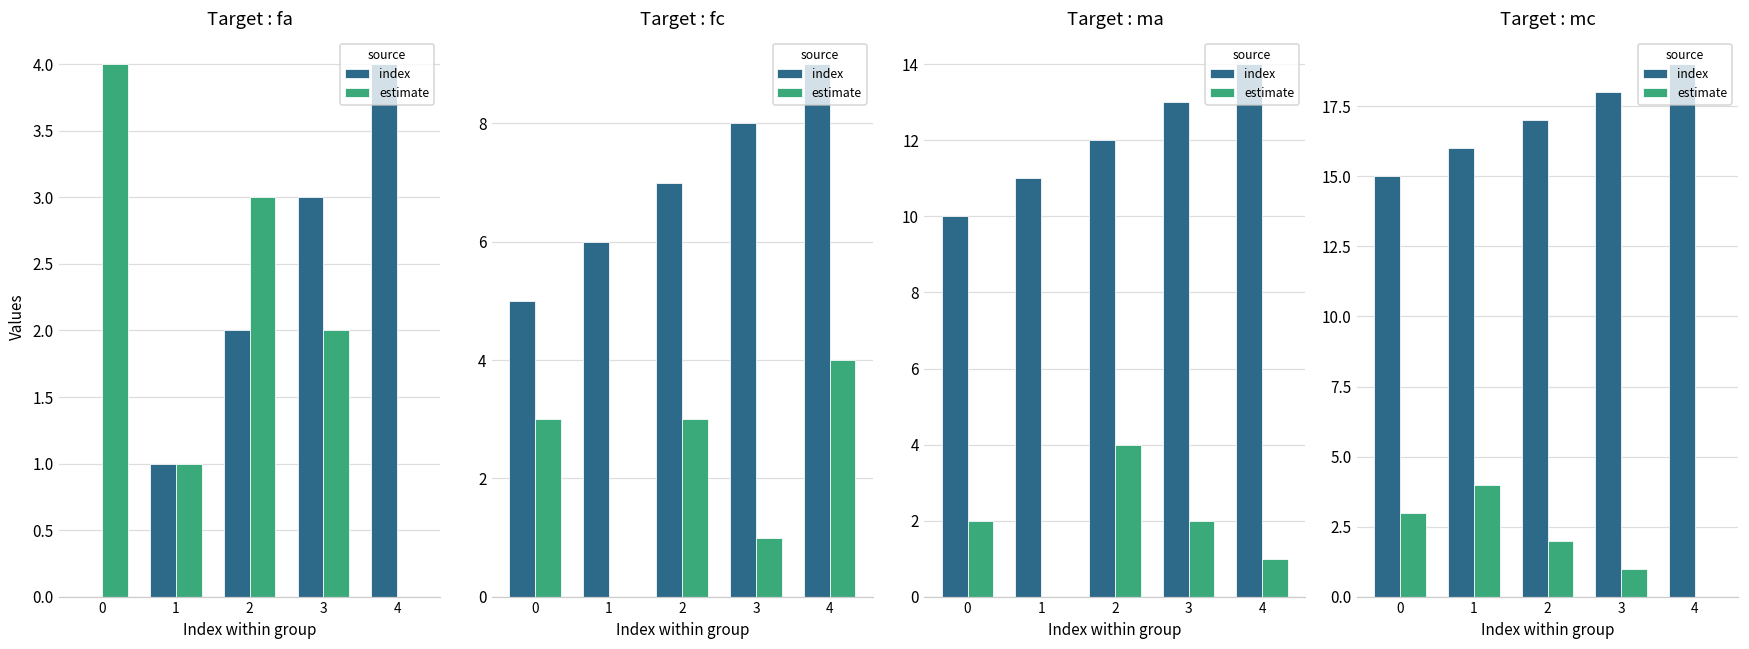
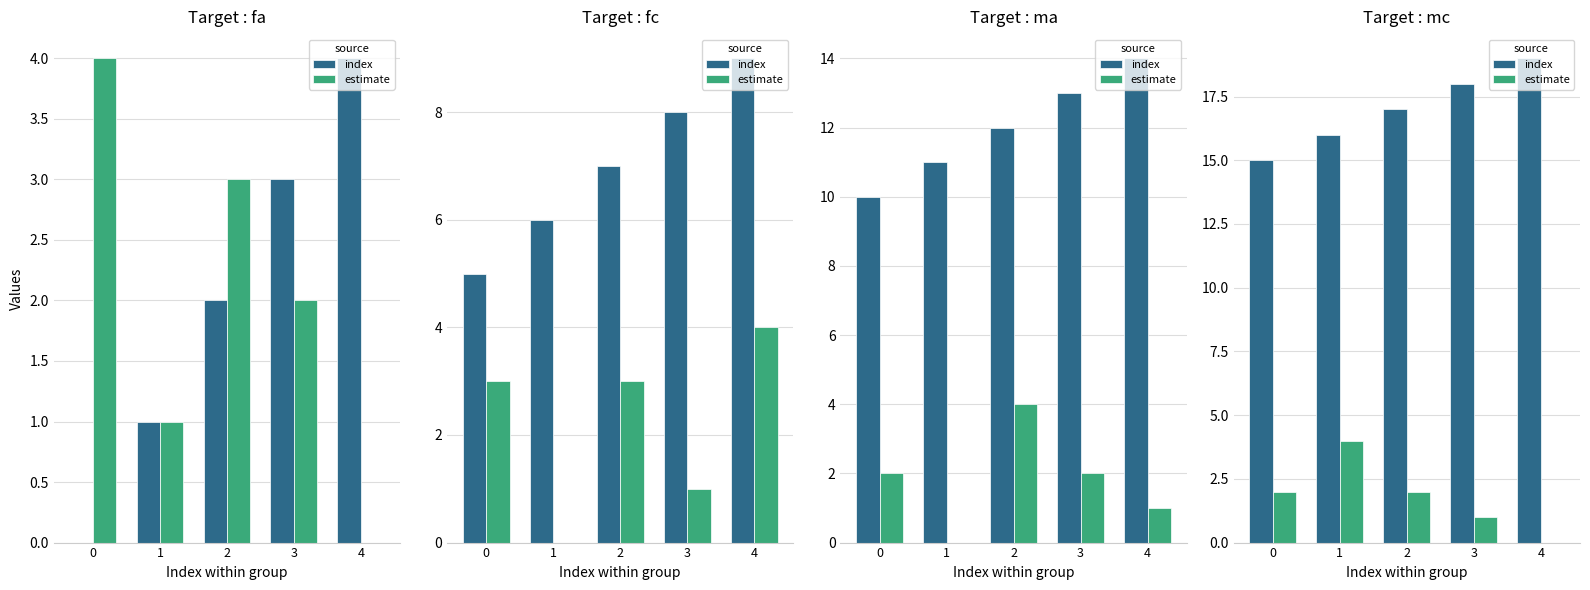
  {
    "Target : fa": {
      "index": {
        "0": 0.00,
        "1": 1.00,
        "2": 2.00,
        "3": 3.00
      },
      "estimate": {
        "0": 4.00,
        "1": 1.00,
        "2": 3.00,
        "3": 2.00,
        "4": 0.00
      }
    },
    "Target : fc": {
      "index": {
        "0": 5.0,
        "1": 6.0,
        "2": 7.0,
        "3": 8.0
      },
      "estimate": {
        "0": 3.0,
        "1": 0.0,
        "2": 3.0,
        "3": 1.0,
        "4": 4.0
      }
    },
    "Target : ma": {
      "index": {
        "0": 10.0,
        "1": 11.0,
        "2": 12.0,
        "3": 13.0
      },
      "estimate": {
        "0": 2.0,
        "1": 0.0,
        "2": 4.0,
        "3": 2.0,
        "4": 1.0
      }
    },
    "Target : mc": {
      "index": {
        "0": 15,
        "1": 16,
        "2": 17,
        "3": 18
      },
      "estimate": {
-       "0": 3,
+       "0": 2,
        "1": 4,
        "2": 2,
        "3": 1,
        "4": 0
      }
    }
  }
